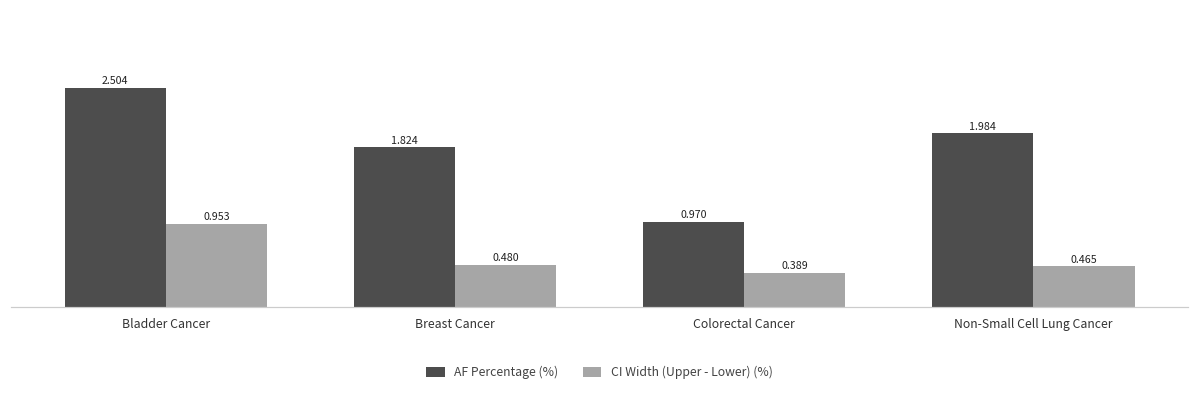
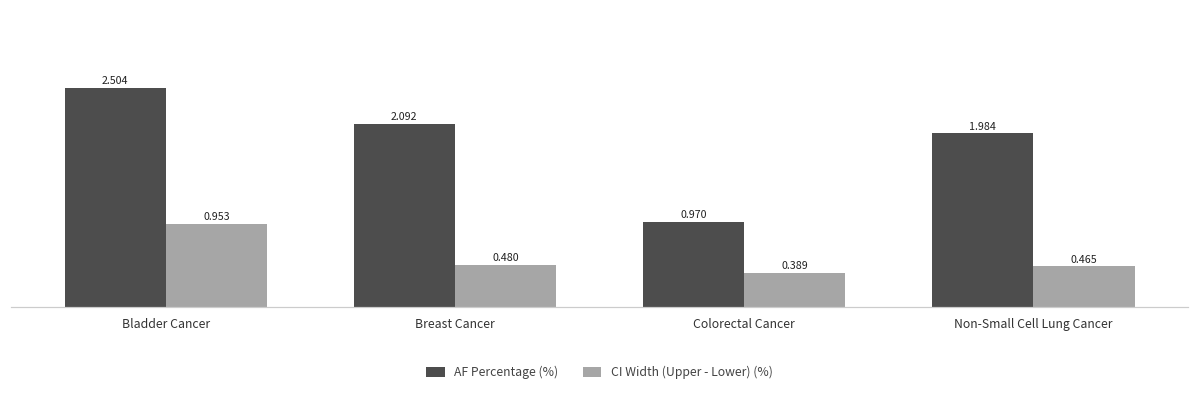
  {
    "AF Percentage (%)": {
      "Bladder Cancer": 2.504,
-     "Breast Cancer": 1.824,
+     "Breast Cancer": 2.092,
      "Colorectal Cancer": 0.970,
      "Non-Small Cell Lung Cancer": 1.984
    },
    "CI Width (Upper - Lower) (%)": {
      "Bladder Cancer": 0.953,
      "Breast Cancer": 0.480,
      "Colorectal Cancer": 0.389,
      "Non-Small Cell Lung Cancer": 0.465
    }
  }
